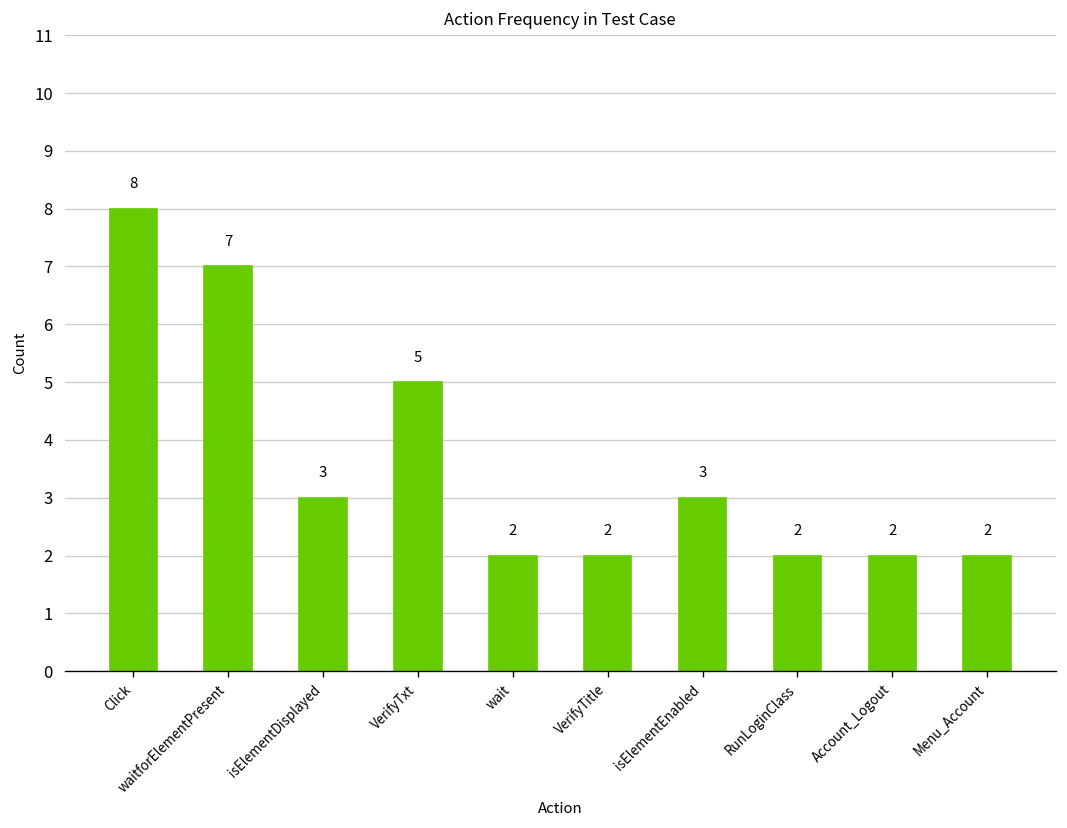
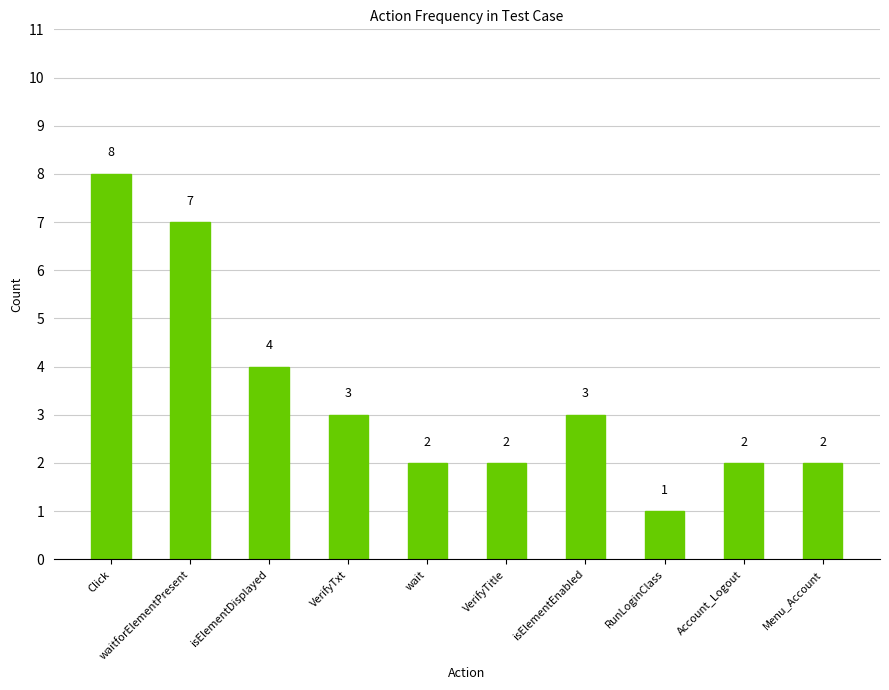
  {
    "Click": 8,
    "waitforElementPresent": 7,
-   "isElementDisplayed": 3,
-   "VerifyTxt": 5,
+   "isElementDisplayed": 4,
+   "VerifyTxt": 3,
    "wait": 2,
    "VerifyTitle": 2,
    "isElementEnabled": 3,
-   "RunLoginClass": 2,
+   "RunLoginClass": 1,
    "Account_Logout": 2,
    "Menu_Account": 2
  }
